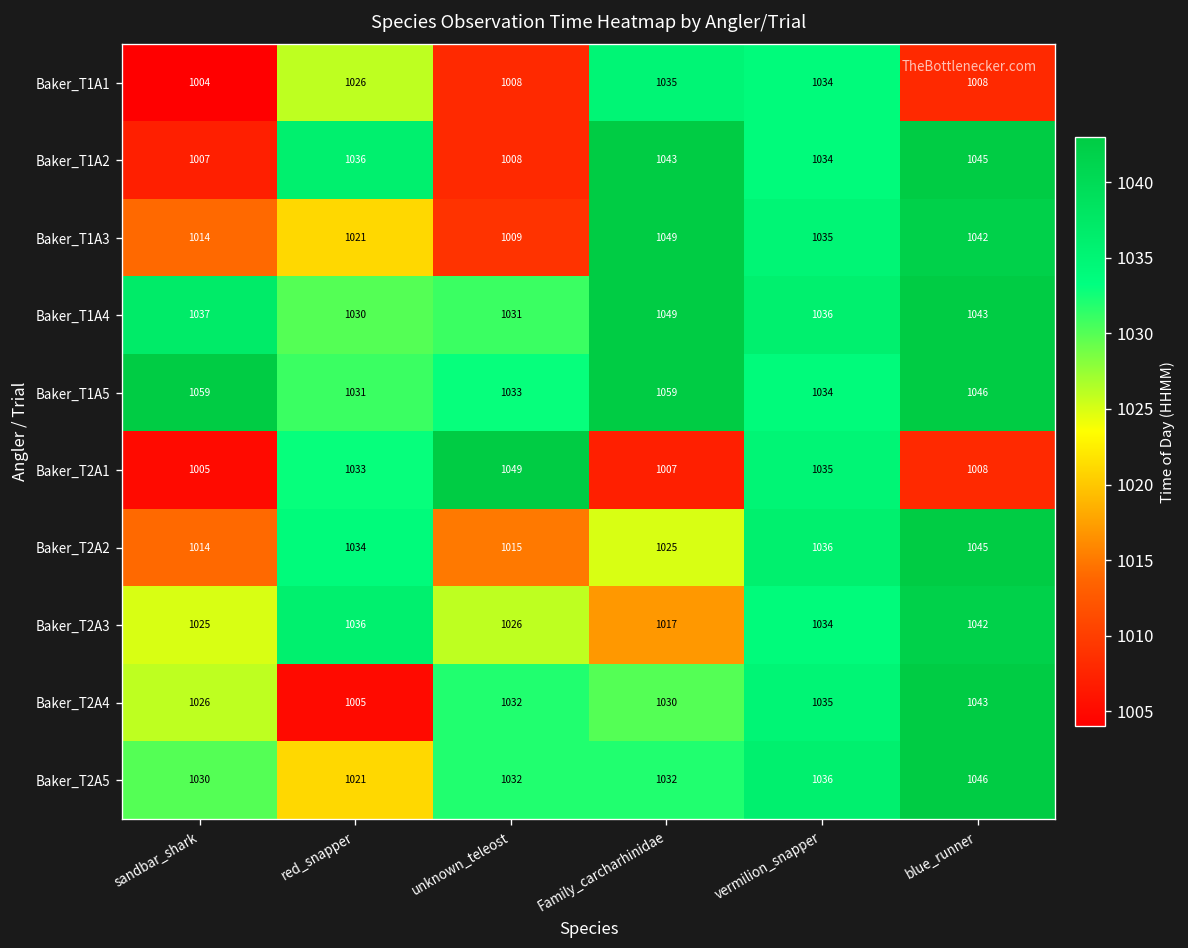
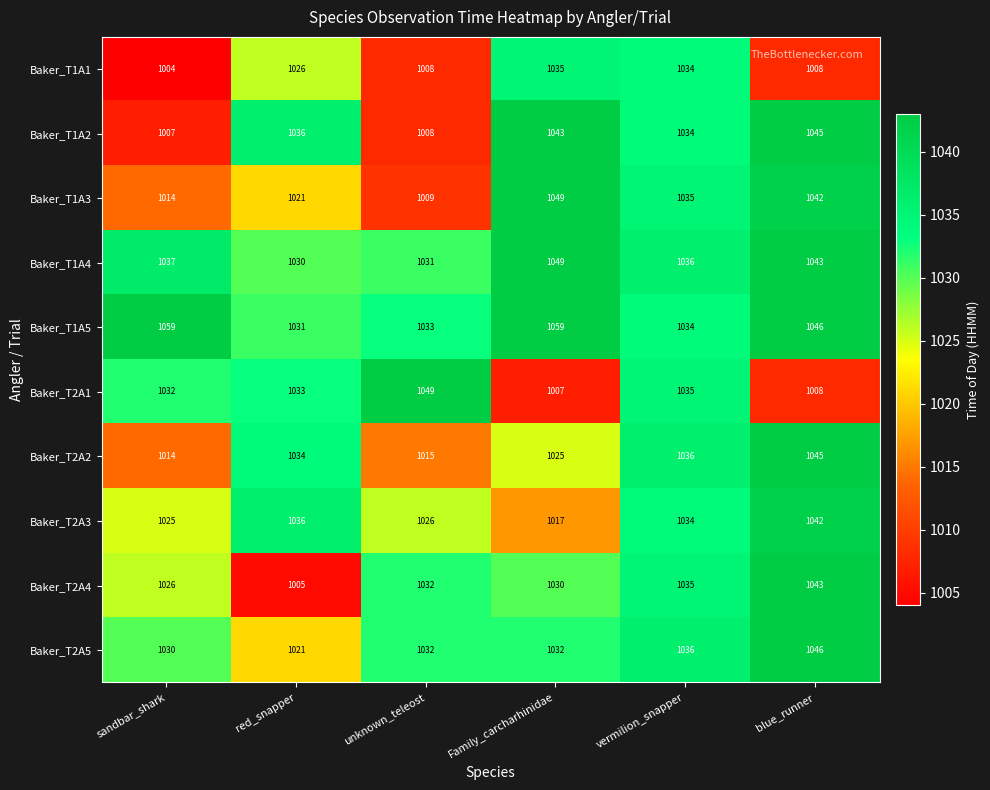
  {
    "Baker_T1A1": {
      "sandbar_shark": 1004,
      "red_snapper": 1026,
      "unknown_teleost": 1008,
      "Family_carcharhinidae": 1035,
      "vermilion_snapper": 1034
    },
    "Baker_T1A2": {
      "sandbar_shark": 1007,
      "red_snapper": 1036,
      "unknown_teleost": 1008,
      "Family_carcharhinidae": 1043,
      "vermilion_snapper": 1034,
      "blue_runner": 1045
    },
    "Baker_T1A3": {
      "sandbar_shark": 1014,
      "red_snapper": 1021,
      "unknown_teleost": 1009,
      "Family_carcharhinidae": 1049,
      "vermilion_snapper": 1035,
      "blue_runner": 1042
    },
    "Baker_T1A4": {
      "sandbar_shark": 1037,
      "red_snapper": 1030,
      "unknown_teleost": 1031,
      "Family_carcharhinidae": 1049,
      "vermilion_snapper": 1036,
      "blue_runner": 1043
    },
    "Baker_T1A5": {
      "sandbar_shark": 1059,
      "red_snapper": 1031,
      "unknown_teleost": 1033,
      "Family_carcharhinidae": 1059,
      "vermilion_snapper": 1034,
      "blue_runner": 1046
    },
    "Baker_T2A1": {
-     "sandbar_shark": 1005,
+     "sandbar_shark": 1032,
      "red_snapper": 1033,
      "unknown_teleost": 1049,
      "Family_carcharhinidae": 1007,
      "vermilion_snapper": 1035,
      "blue_runner": 1008
    },
    "Baker_T2A2": {
      "sandbar_shark": 1014,
      "red_snapper": 1034,
      "unknown_teleost": 1015,
      "Family_carcharhinidae": 1025,
      "vermilion_snapper": 1036,
      "blue_runner": 1045
    },
    "Baker_T2A3": {
      "sandbar_shark": 1025,
      "red_snapper": 1036,
      "unknown_teleost": 1026,
      "Family_carcharhinidae": 1017,
      "vermilion_snapper": 1034,
      "blue_runner": 1042
    },
    "Baker_T2A4": {
      "sandbar_shark": 1026,
      "red_snapper": 1005,
      "unknown_teleost": 1032,
      "Family_carcharhinidae": 1030,
      "vermilion_snapper": 1035,
      "blue_runner": 1043
    },
    "Baker_T2A5": {
      "sandbar_shark": 1030,
      "red_snapper": 1021,
      "unknown_teleost": 1032,
      "Family_carcharhinidae": 1032,
      "vermilion_snapper": 1036,
      "blue_runner": 1046
    }
  }
